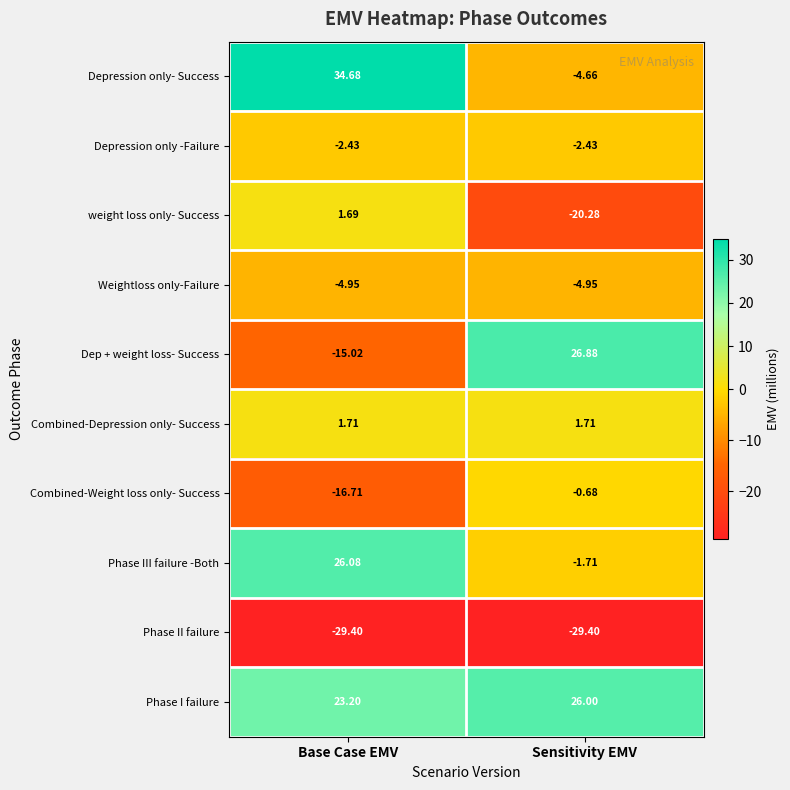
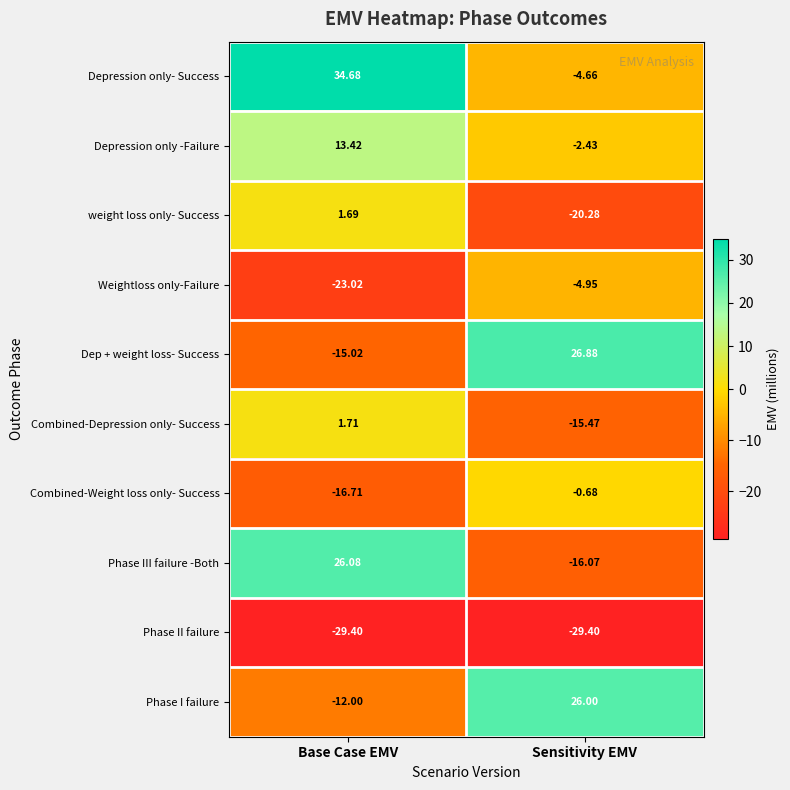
  {
    "Depression only- Success": {
      "Base Case EMV": 34.68
    },
    "Depression only -Failure": {
-     "Base Case EMV": -2.43,
+     "Base Case EMV": 13.42,
      "Sensitivity EMV": -2.43
    },
    "weight loss only- Success": {
      "Base Case EMV": 1.69,
      "Sensitivity EMV": -20.28
    },
    "Weightloss only-Failure": {
-     "Base Case EMV": -4.95,
+     "Base Case EMV": -23.02,
      "Sensitivity EMV": -4.95
    },
    "Dep + weight loss- Success": {
      "Base Case EMV": -15.02,
      "Sensitivity EMV": 26.88
    },
    "Combined-Depression only- Success": {
      "Base Case EMV": 1.71,
-     "Sensitivity EMV": 1.71
+     "Sensitivity EMV": -15.47
    },
    "Combined-Weight loss only- Success": {
      "Base Case EMV": -16.71,
      "Sensitivity EMV": -0.68
    },
    "Phase III failure -Both": {
      "Base Case EMV": 26.08,
-     "Sensitivity EMV": -1.71
+     "Sensitivity EMV": -16.07
    },
    "Phase II failure": {
      "Base Case EMV": -29.40,
      "Sensitivity EMV": -29.40
    },
    "Phase I failure": {
-     "Base Case EMV": 23.20,
+     "Base Case EMV": -12.00,
      "Sensitivity EMV": 26.00
    }
  }
